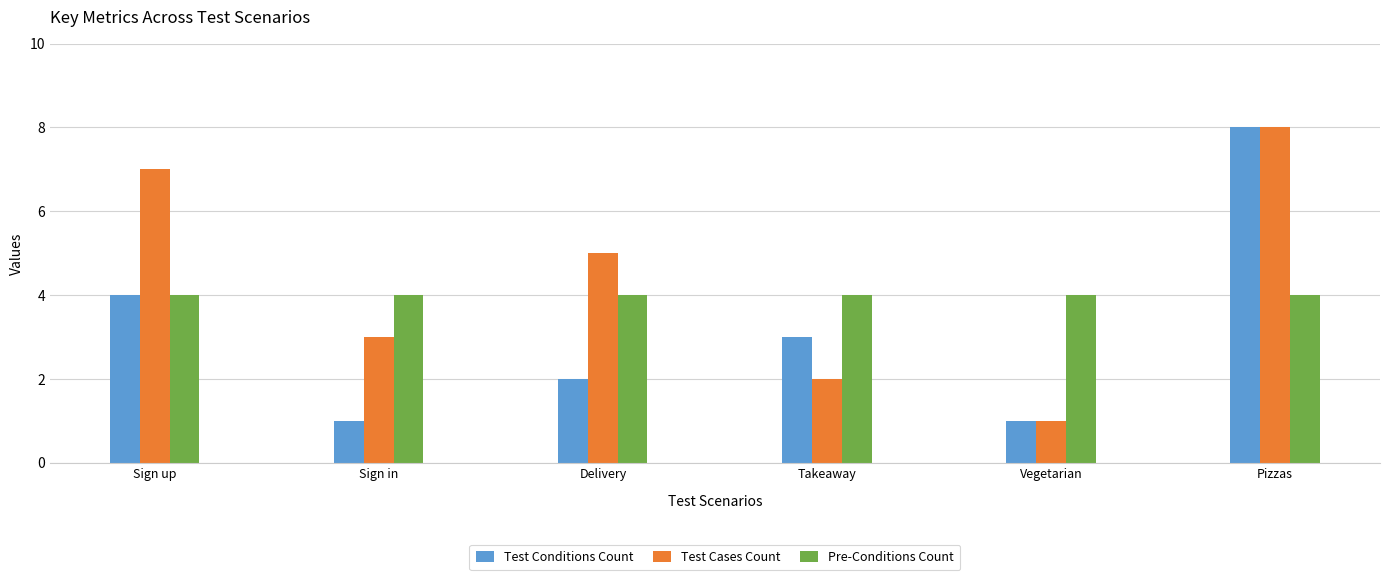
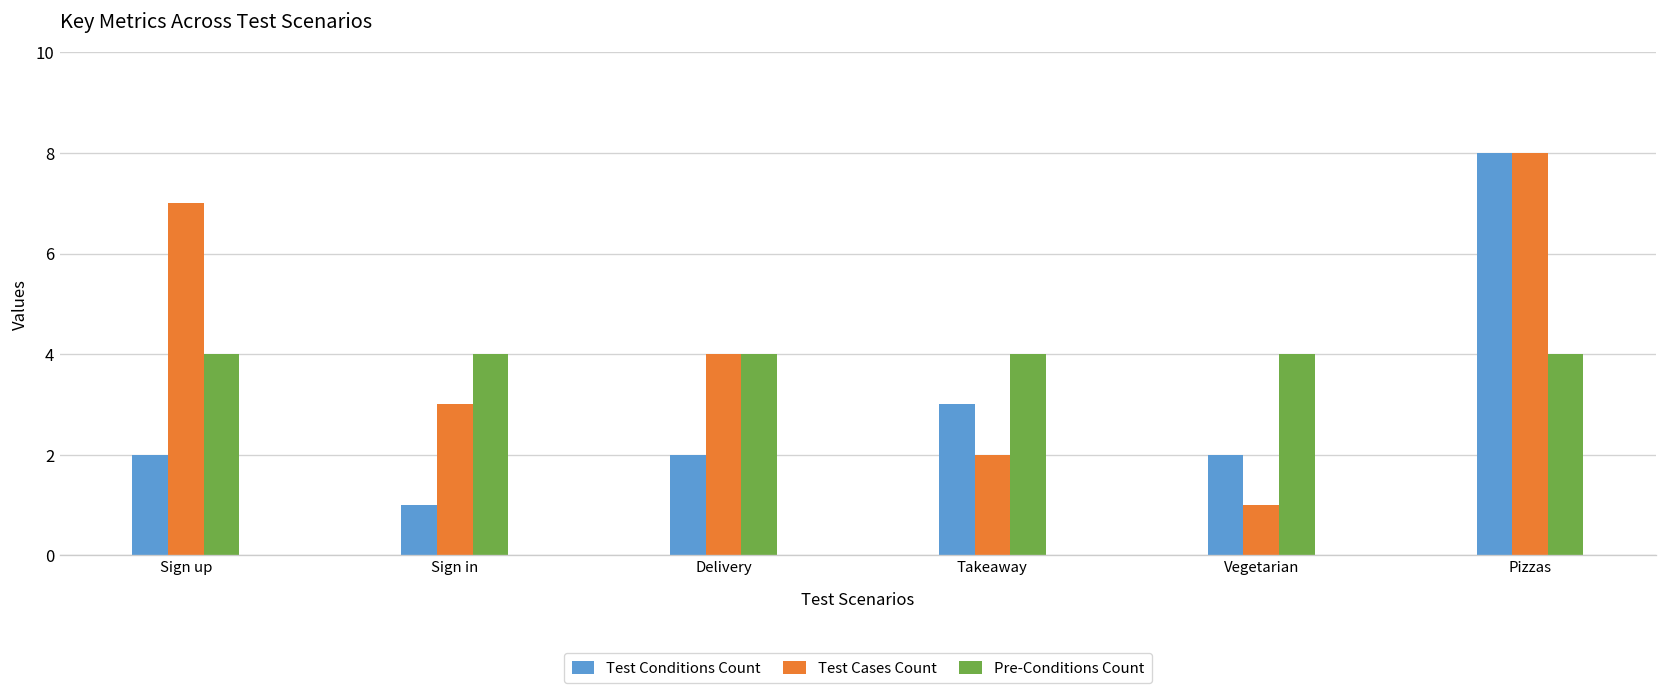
  {
    "Test Conditions Count": {
-     "Sign up": 4,
+     "Sign up": 2,
      "Sign in": 1,
      "Delivery": 2,
      "Takeaway": 3,
-     "Vegetarian": 1,
+     "Vegetarian": 2,
      "Pizzas": 8
    },
    "Test Cases Count": {
      "Sign up": 7,
      "Sign in": 3,
-     "Delivery": 5,
+     "Delivery": 4,
      "Takeaway": 2,
      "Vegetarian": 1,
      "Pizzas": 8
    },
    "Pre-Conditions Count": {
      "Sign up": 4,
      "Sign in": 4,
      "Delivery": 4,
      "Takeaway": 4,
      "Vegetarian": 4,
      "Pizzas": 4
    }
  }
